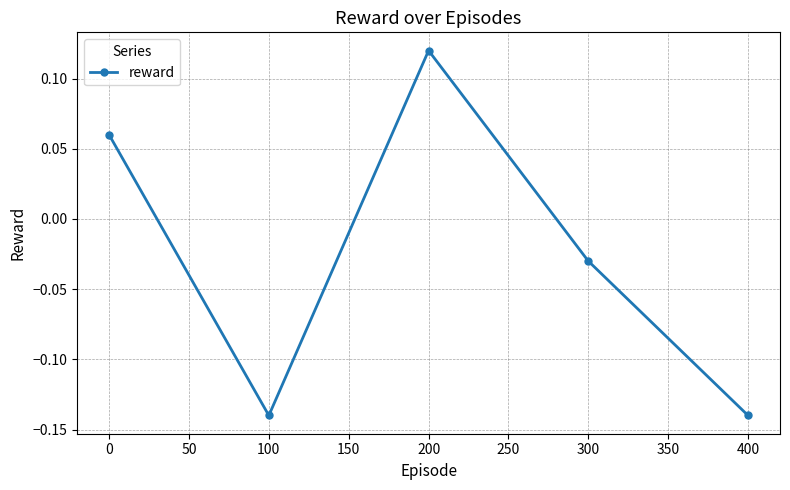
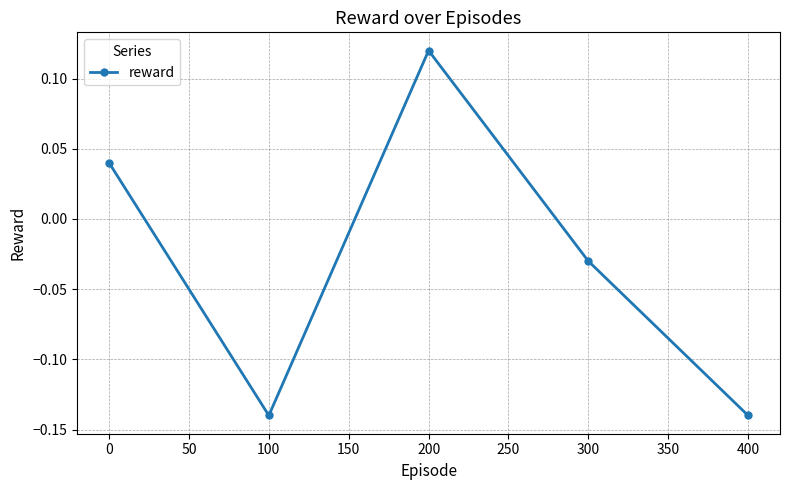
  {
-   "0": 0.06,
+   "0": 0.04,
    "100": -0.14,
    "200": 0.12,
    "300": -0.03,
    "400": -0.14
  }
